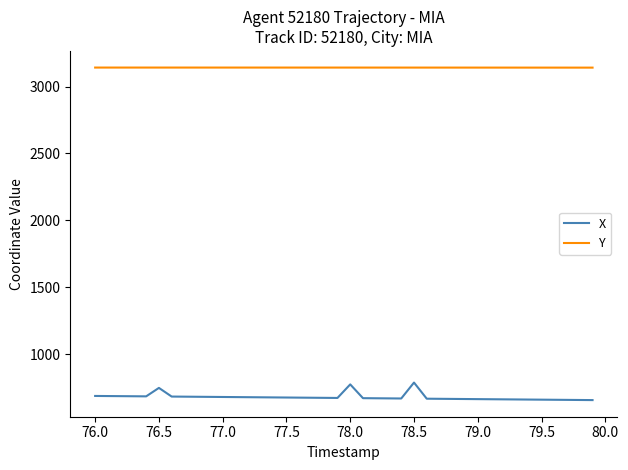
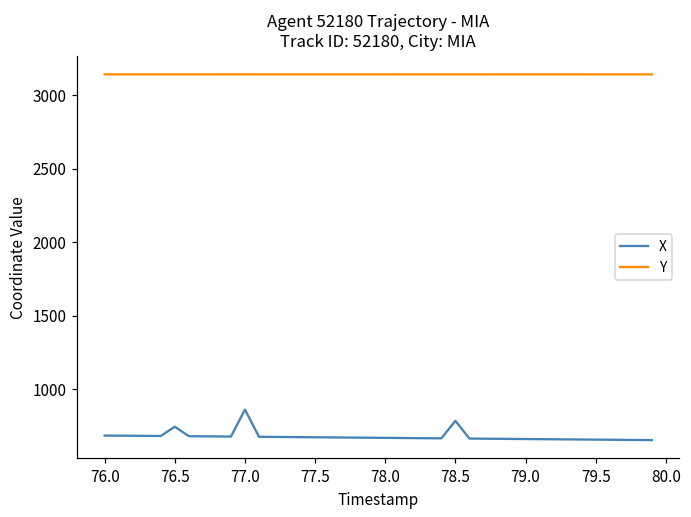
  {
    "X": {
      "76.0": 690,
      "76.5": 750,
-     "77.0": 680,
+     "77.0": 860,
      "77.5": 670,
-     "78.0": 770,
+     "78.0": 670,
      "78.5": 790,
      "79.0": 660,
      "79.5": 660
    },
    "Y": {
      "76.0": 3140,
      "76.5": 3140,
      "77.0": 3140,
      "77.5": 3140,
      "78.0": 3140,
      "78.5": 3140,
      "79.0": 3140,
      "79.5": 3140
    }
  }
